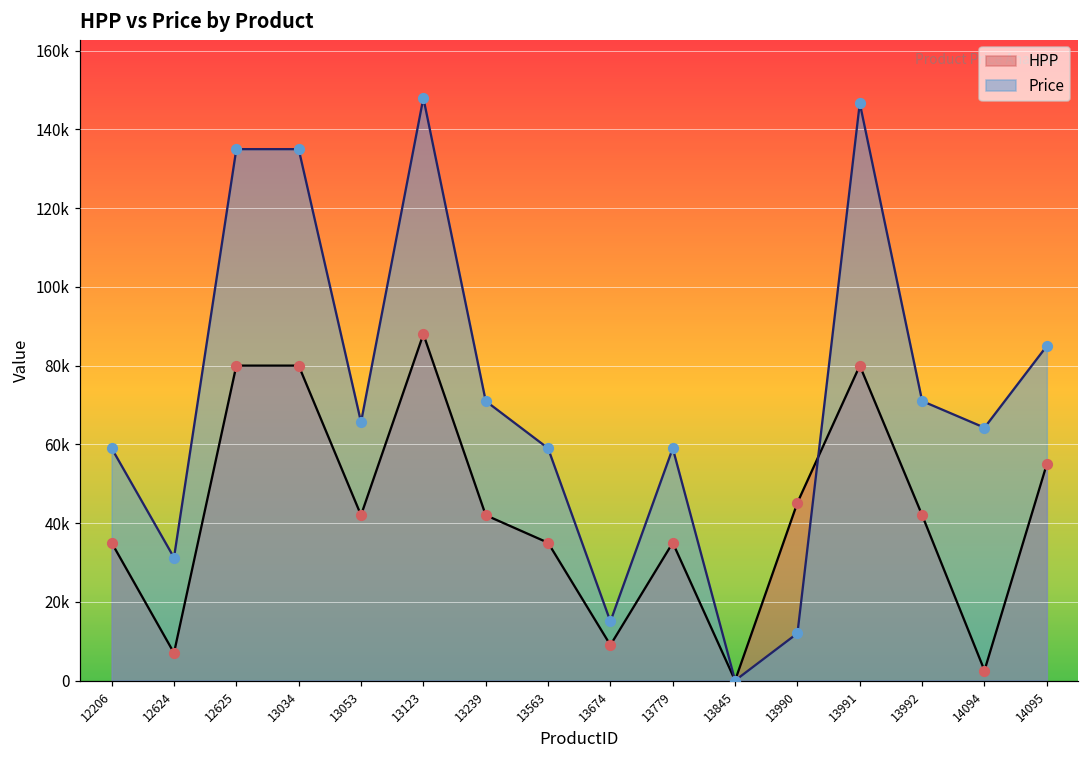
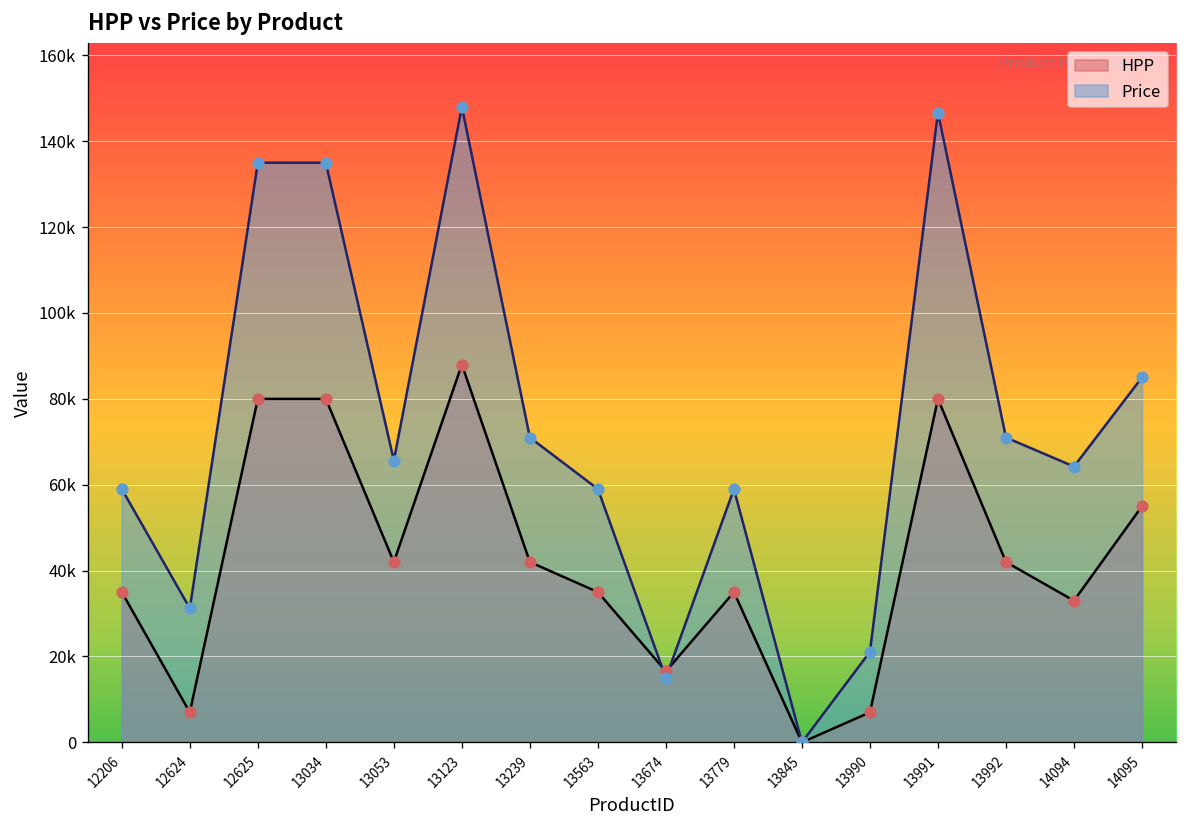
  {
    "HPP": {
      "12206": 35000,
      "12624": 7000,
      "12625": 80000,
      "13034": 80000,
      "13053": 42000,
      "13123": 88000,
      "13239": 42000,
      "13563": 35000,
-     "13674": 9000,
+     "13674": 17000,
      "13779": 35000,
-     "13990": 45000,
+     "13990": 7000,
      "13991": 80000,
      "13992": 42000,
-     "14094": 3000,
+     "14094": 33000,
      "14095": 55000
    },
    "Price": {
      "12206": 59000,
      "12624": 31000,
      "12625": 135000,
      "13034": 135000,
      "13053": 66000,
      "13123": 148000,
      "13239": 71000,
      "13563": 59000,
      "13674": 15000,
      "13779": 59000,
-     "13990": 12000,
+     "13990": 21000,
      "13991": 147000,
      "13992": 71000,
      "14094": 64000,
      "14095": 85000
    }
  }
